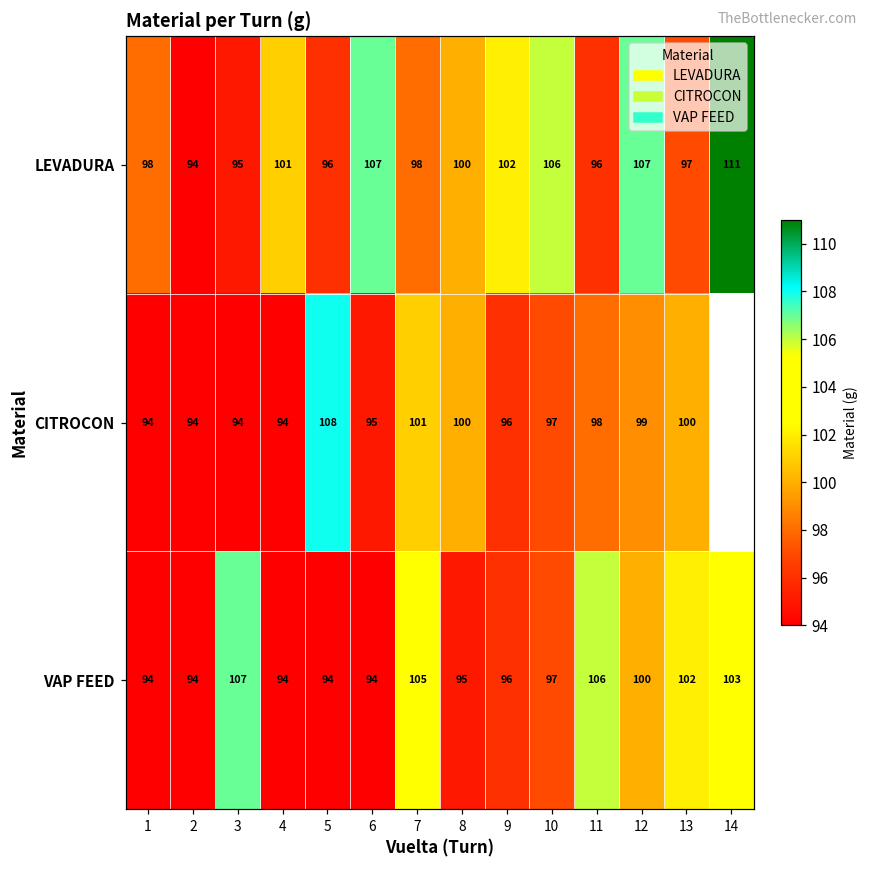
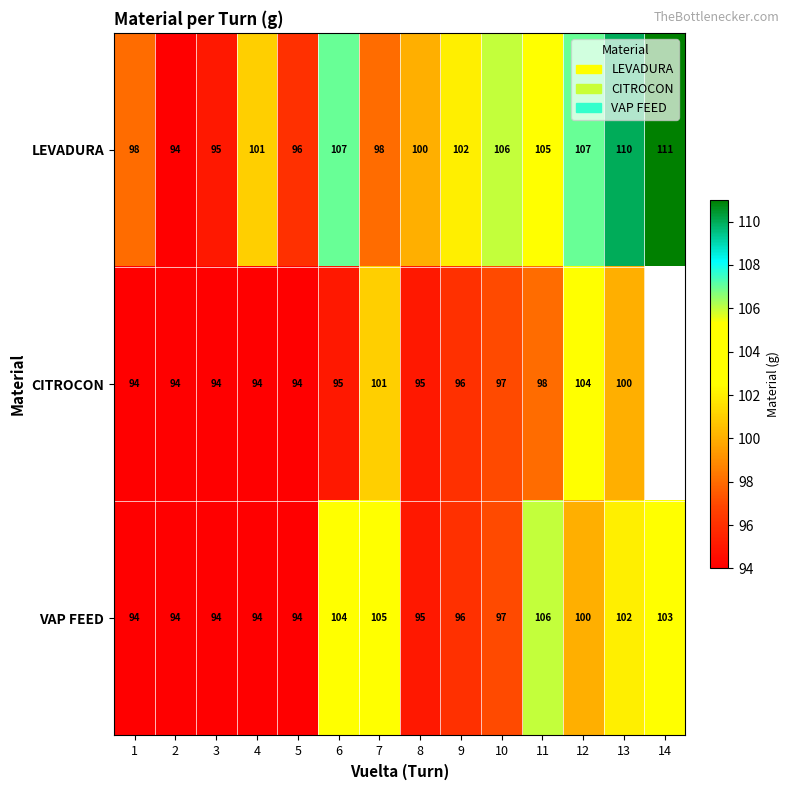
  {
    "LEVADURA": {
      "1": 98,
      "2": 94,
      "3": 95,
      "4": 101,
      "5": 96,
      "6": 107,
      "7": 98,
      "8": 100,
      "9": 102,
      "10": 106,
-     "11": 96,
+     "11": 105,
      "12": 107,
-     "13": 97,
+     "13": 110,
      "14": 111
    },
    "CITROCON": {
      "1": 94,
      "2": 94,
      "3": 94,
      "4": 94,
-     "5": 108,
+     "5": 94,
      "6": 95,
      "7": 101,
-     "8": 100,
+     "8": 95,
      "9": 96,
      "10": 97,
      "11": 98,
-     "12": 99,
+     "12": 104,
      "13": 100
    },
    "VAP FEED": {
      "1": 94,
      "2": 94,
-     "3": 107,
+     "3": 94,
      "4": 94,
      "5": 94,
-     "6": 94,
+     "6": 104,
      "7": 105,
      "8": 95,
      "9": 96,
      "10": 97,
      "11": 106,
      "12": 100,
      "13": 102,
      "14": 103
    }
  }
